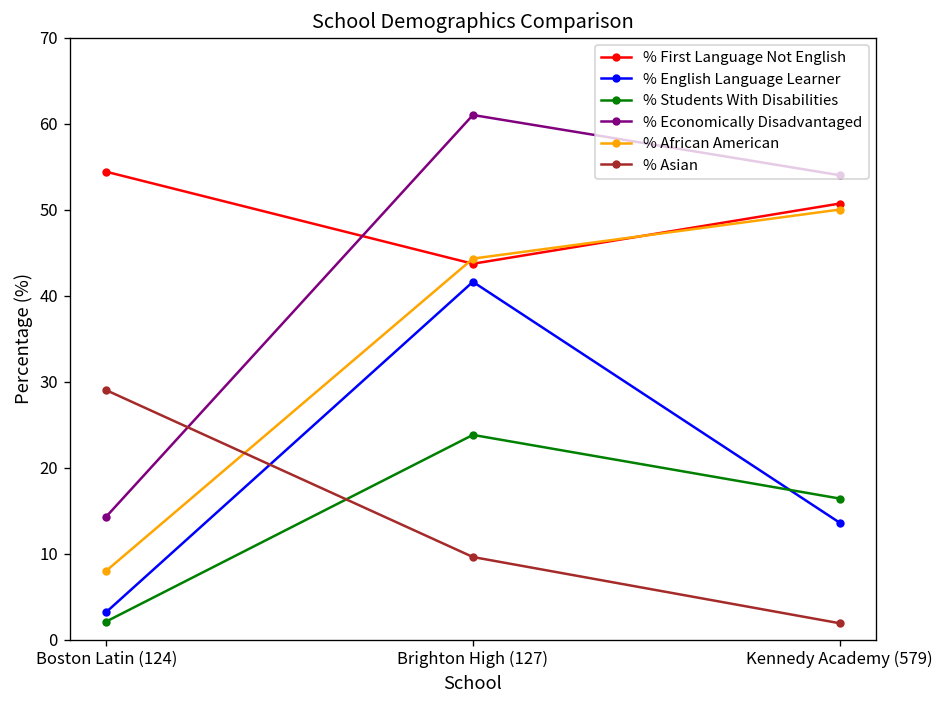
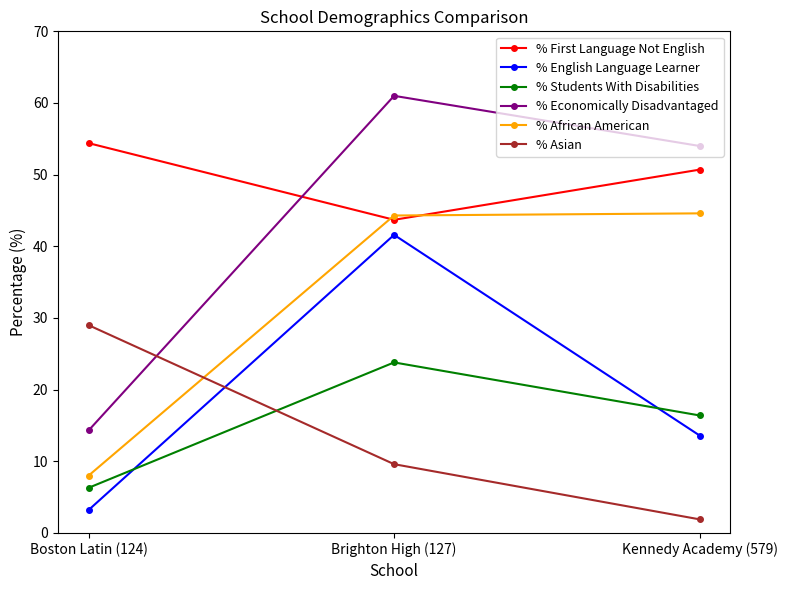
  {
    "% First Language Not English": {
      "Boston Latin (124)": 54,
      "Brighton High (127)": 44,
      "Kennedy Academy (579)": 51
    },
    "% English Language Learner": {
      "Boston Latin (124)": 3,
      "Brighton High (127)": 42,
      "Kennedy Academy (579)": 14
    },
    "% Students With Disabilities": {
-     "Boston Latin (124)": 2,
+     "Boston Latin (124)": 6,
      "Brighton High (127)": 24,
      "Kennedy Academy (579)": 16
    },
    "% Economically Disadvantaged": {
      "Boston Latin (124)": 14,
      "Brighton High (127)": 61
    },
    "% African American": {
      "Boston Latin (124)": 8,
      "Brighton High (127)": 44,
-     "Kennedy Academy (579)": 50
+     "Kennedy Academy (579)": 45
    },
    "% Asian": {
      "Boston Latin (124)": 29,
      "Brighton High (127)": 10,
      "Kennedy Academy (579)": 2
    }
  }
